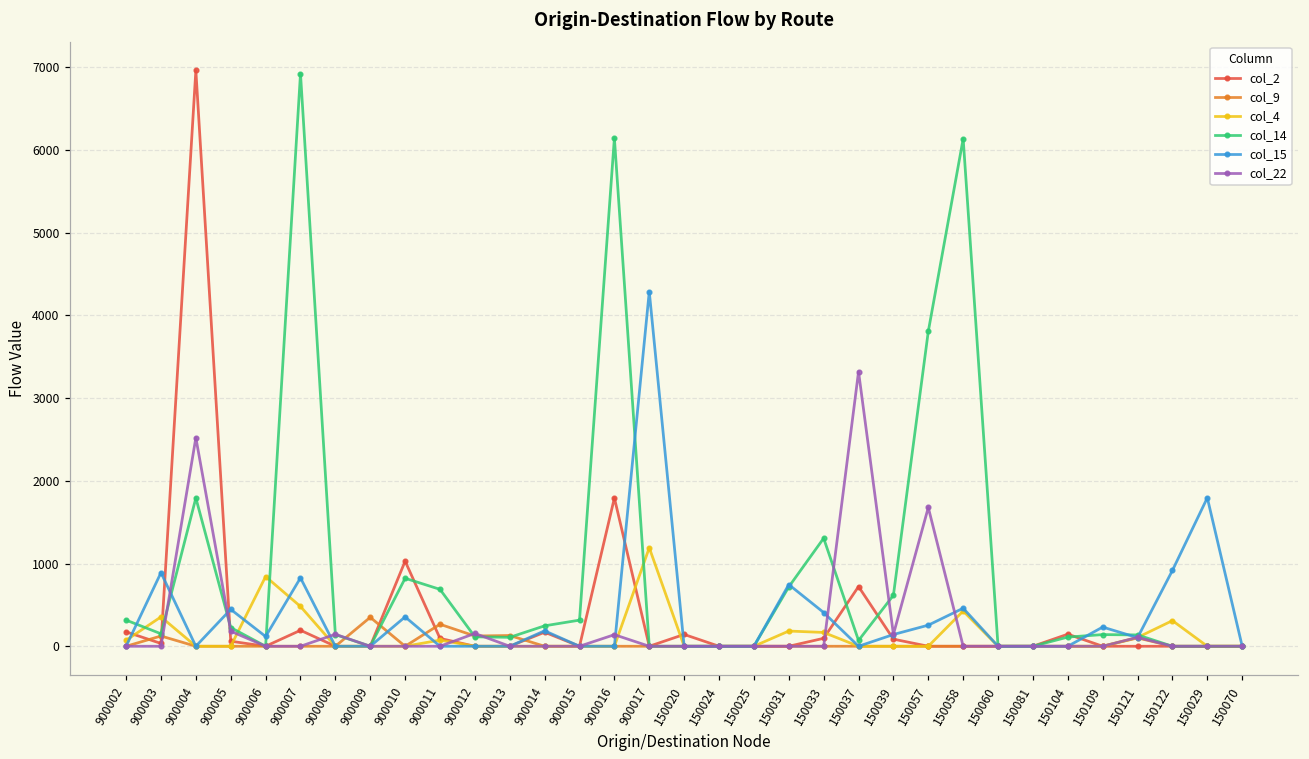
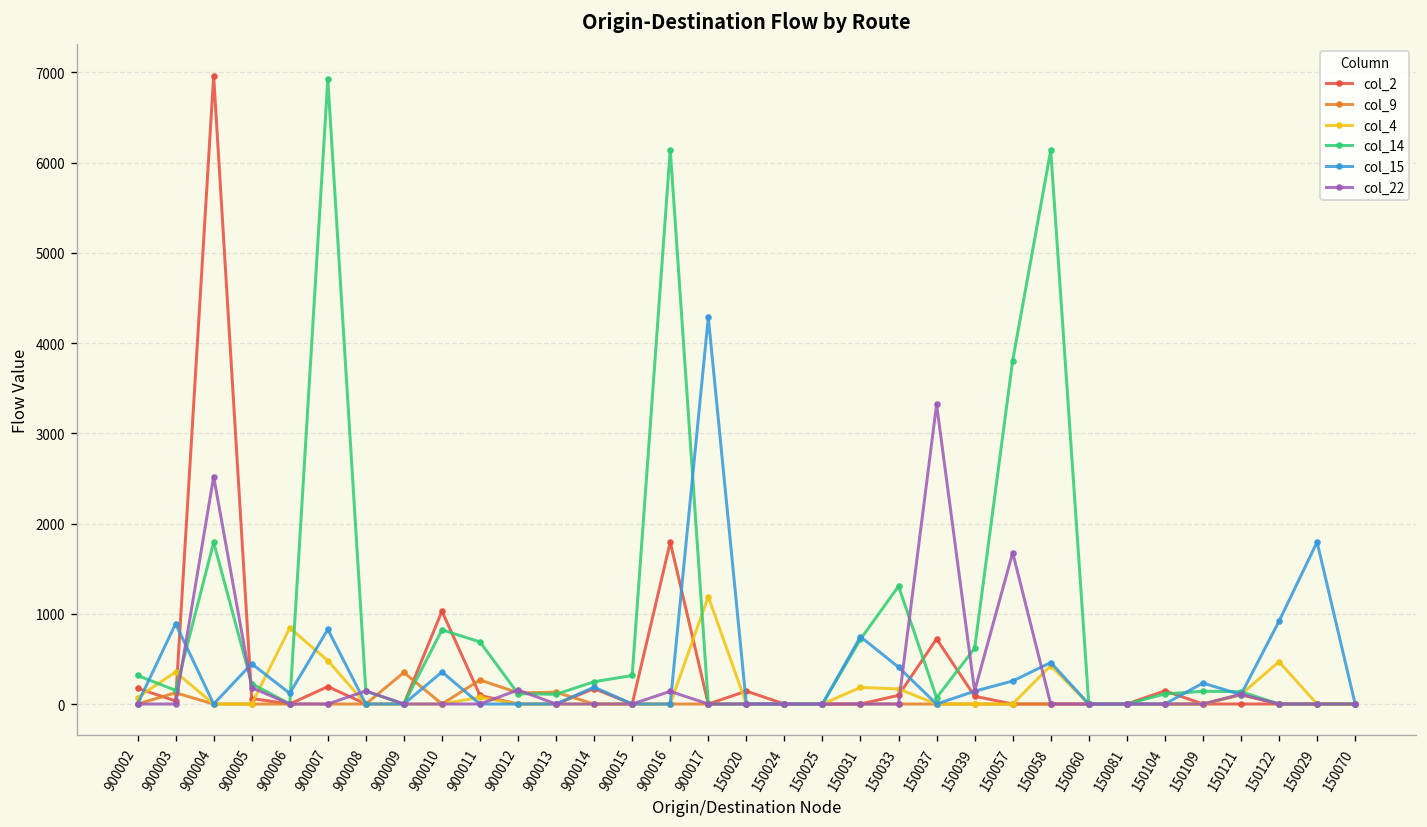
  {
    "col_4": {
      "900002": 100,
      "900003": 400,
      "900006": 800,
      "900007": 500,
      "900017": 1200,
      "150031": 200,
      "150033": 200,
      "150058": 400,
-     "150122": 300
+     "150122": 500
    },
    "col_14": {
      "900002": 300,
      "900004": 1800,
      "900005": 200,
      "900007": 6900,
      "900010": 800,
      "900011": 700,
      "900014": 200,
      "900015": 300,
      "900016": 6100,
      "150033": 1300,
      "150037": 100,
      "150039": 600,
      "150057": 3800,
      "150058": 6100,
      "150104": 100,
      "150109": 100
    },
    "col_15": {
      "900003": 900,
      "900005": 400,
      "900006": 100,
      "900007": 800,
      "900010": 400,
      "900017": 4300,
      "150033": 400,
      "150057": 300,
      "150058": 500,
      "150109": 200,
      "150122": 900,
      "150029": 1800
    },
    "col_22": {
      "900004": 2500,
      "900005": 200,
      "900016": 100,
      "150037": 3300,
      "150057": 1700
    }
  }
